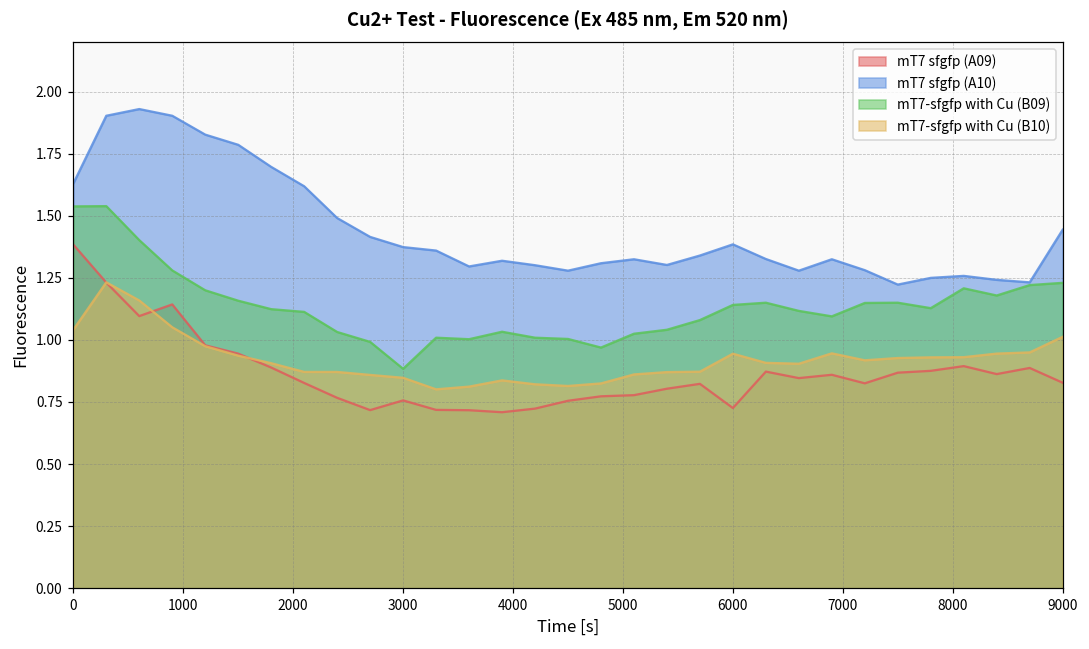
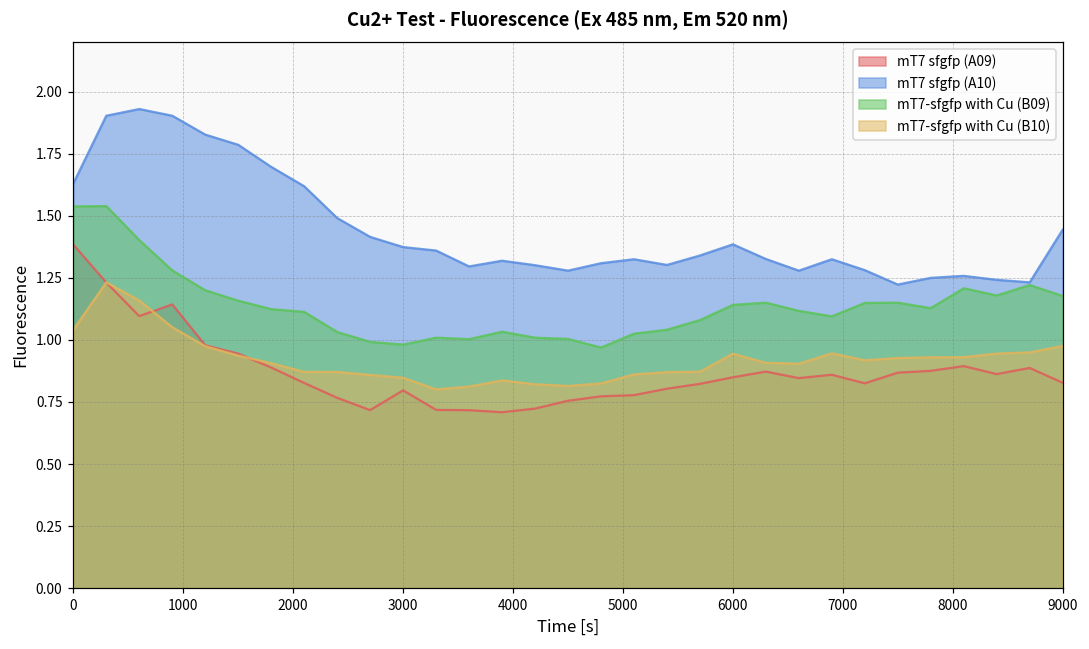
  {
    "mT7 sfgfp (A09)": {
      "0": 1.38,
-     "3000": 0.76,
-     "6000": 0.73,
+     "3000": 0.80,
+     "6000": 0.85,
      "9000": 0.83
    },
    "mT7 sfgfp (A10)": {
      "0": 1.63,
      "3000": 1.37,
      "6000": 1.39,
      "9000": 1.44
    },
    "mT7-sfgfp with Cu (B09)": {
      "0": 1.54,
-     "3000": 0.88,
+     "3000": 0.98,
      "6000": 1.14,
-     "9000": 1.23
+     "9000": 1.18
    },
    "mT7-sfgfp with Cu (B10)": {
      "0": 1.04,
      "3000": 0.85,
      "6000": 0.94,
-     "9000": 1.01
+     "9000": 0.98
    }
  }
